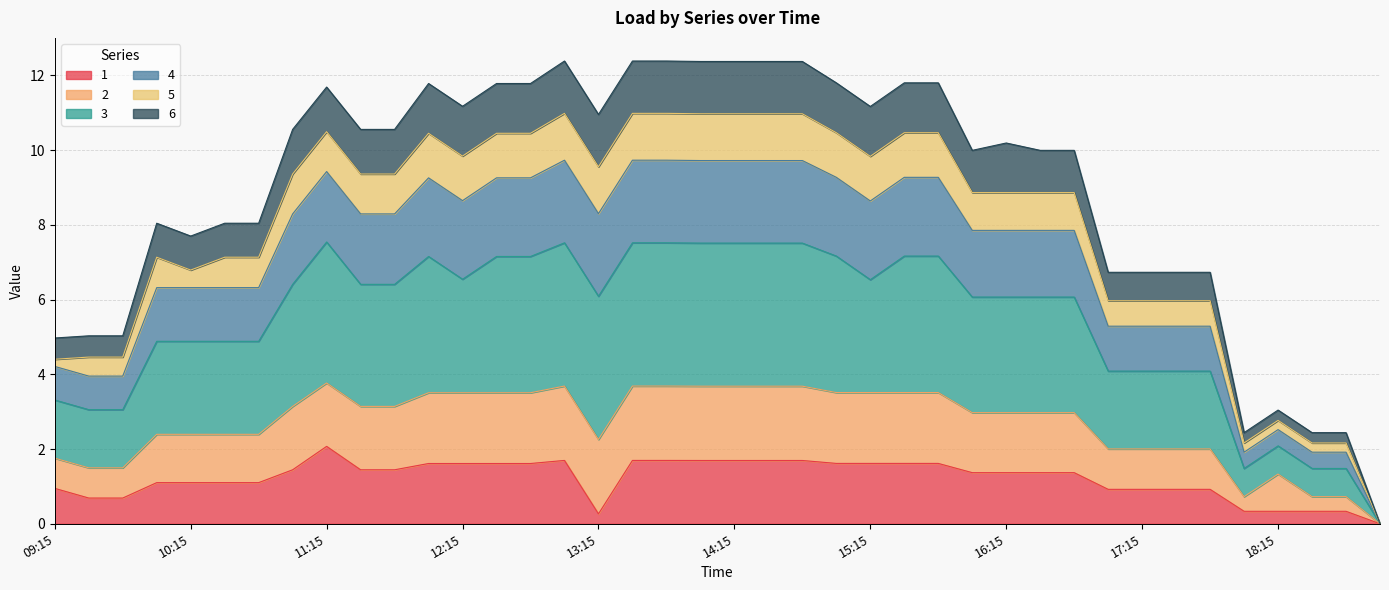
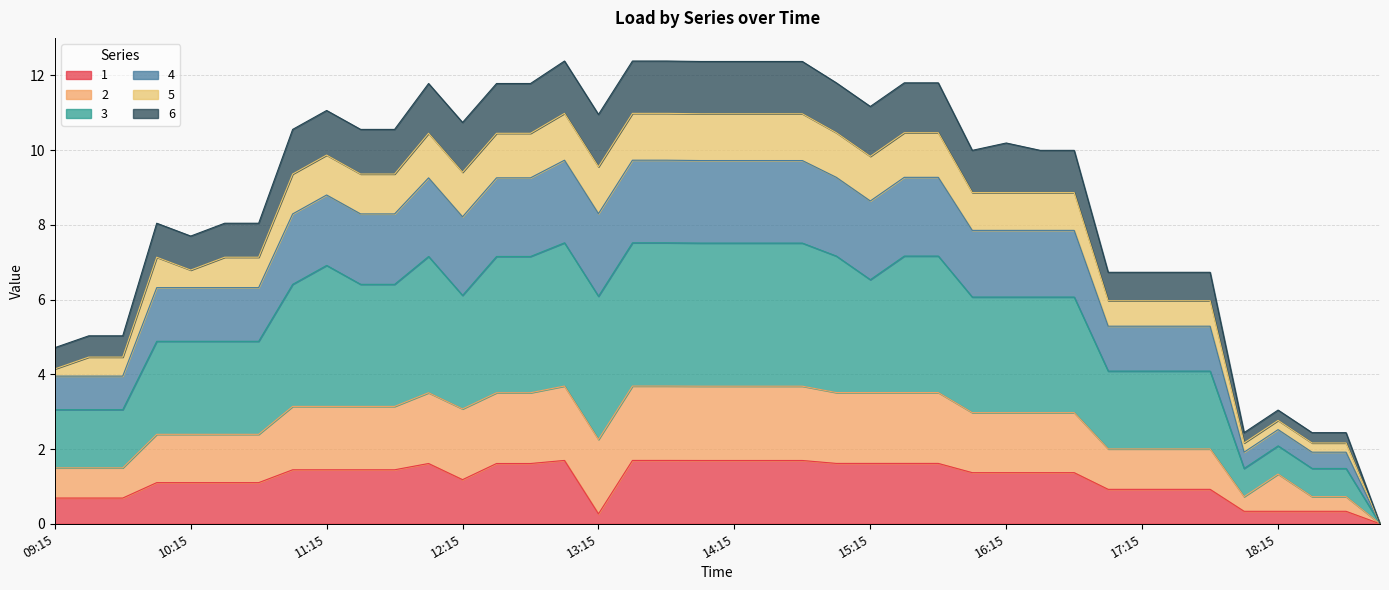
  {
    "1": {
-     "09:15": 0.9,
+     "09:15": 0.7,
      "10:15": 1.1,
-     "11:15": 2.1,
-     "12:15": 1.6,
+     "11:15": 1.4,
+     "12:15": 1.2,
      "13:15": 0.3,
      "14:15": 1.7,
      "15:15": 1.6,
      "16:15": 1.4,
      "17:15": 0.9,
      "18:15": 0.3
    },
    "6": {
      "09:15": 0.6,
      "10:15": 0.9,
      "11:15": 1.2,
      "12:15": 1.3,
      "13:15": 1.4,
      "14:15": 1.4,
      "15:15": 1.3,
      "16:15": 1.3,
      "17:15": 0.8,
      "18:15": 0.3
    }
  }
